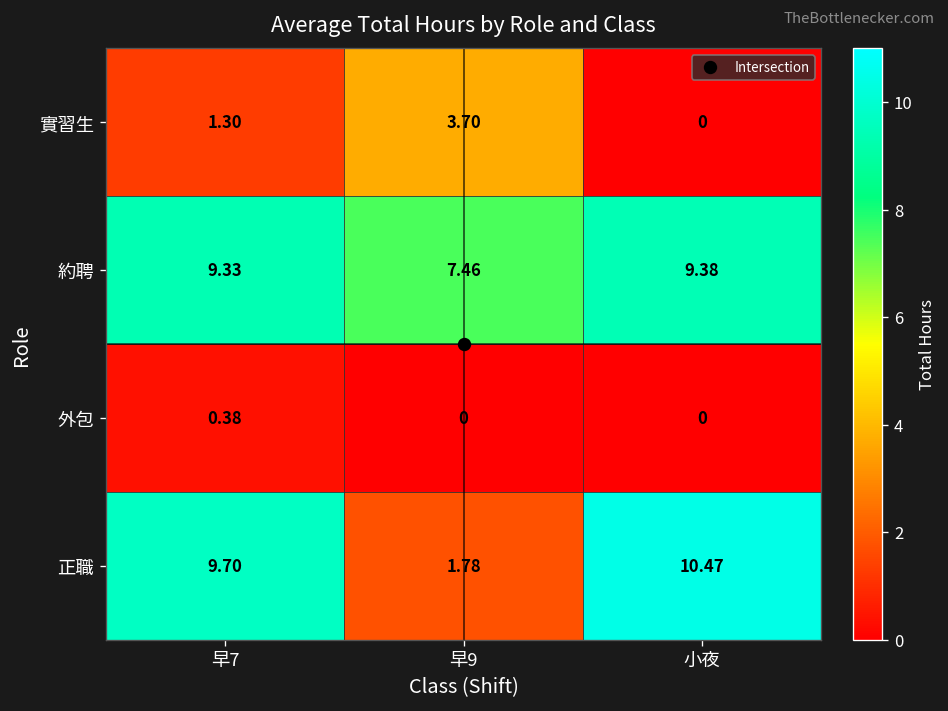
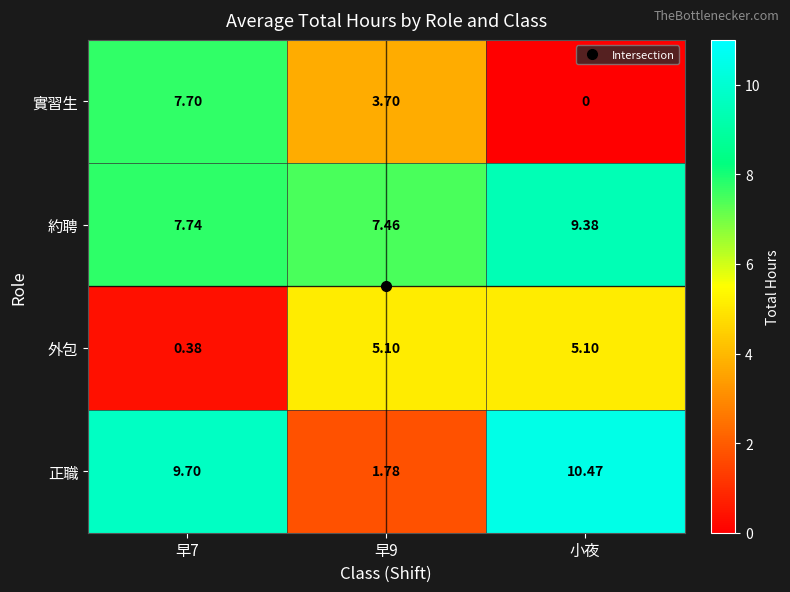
  {
    "實習生": {
-     "早7": 1.30,
+     "早7": 7.70,
      "早9": 3.70,
      "小夜": 0
    },
    "約聘": {
-     "早7": 9.33,
+     "早7": 7.74,
      "早9": 7.46,
      "小夜": 9.38
    },
    "外包": {
      "早7": 0.38,
-     "早9": 0,
-     "小夜": 0
+     "早9": 5.10,
+     "小夜": 5.10
    },
    "正職": {
      "早7": 9.70,
      "早9": 1.78,
      "小夜": 10.47
    }
  }
